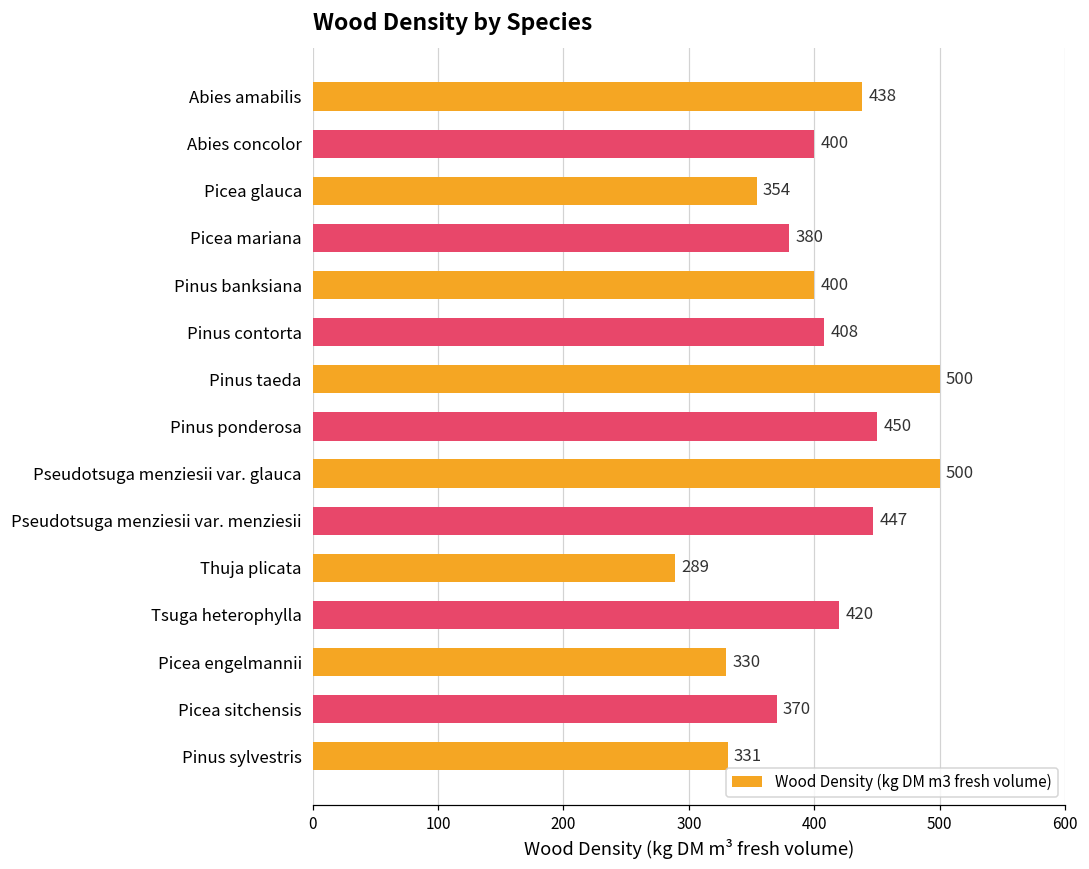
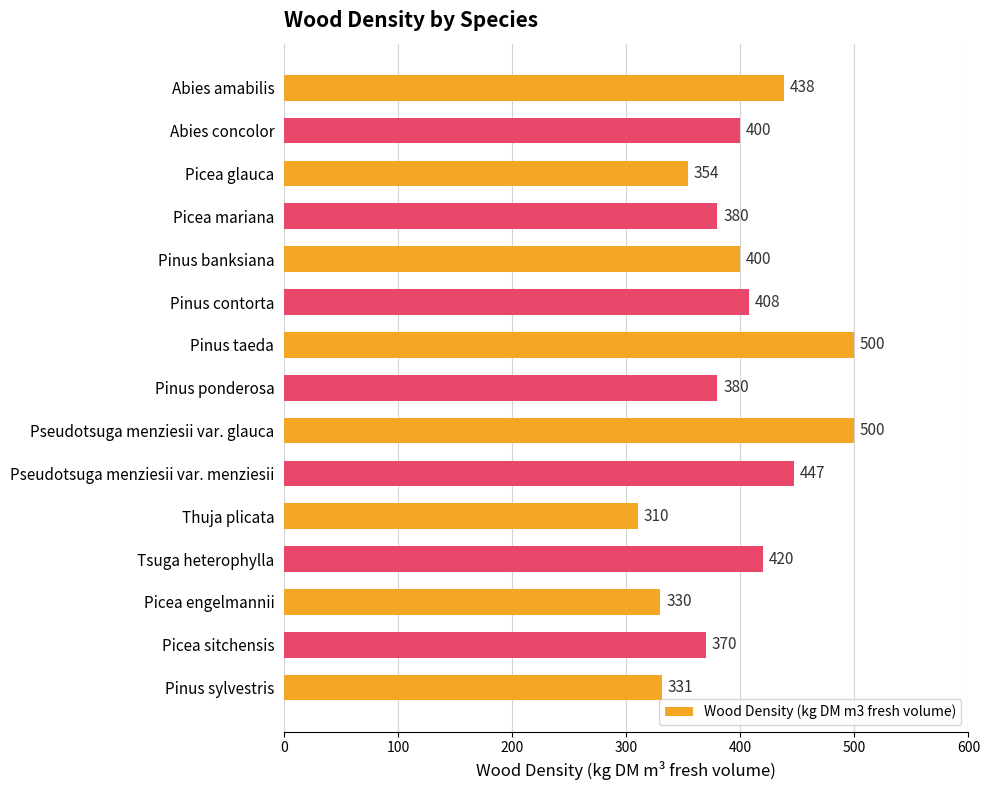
  {
    "Abies amabilis": 438,
    "Abies concolor": 400,
    "Picea glauca": 354,
    "Picea mariana": 380,
    "Pinus banksiana": 400,
    "Pinus contorta": 408,
    "Pinus taeda": 500,
-   "Pinus ponderosa": 450,
+   "Pinus ponderosa": 380,
    "Pseudotsuga menziesii var. glauca": 500,
    "Pseudotsuga menziesii var. menziesii": 447,
-   "Thuja plicata": 289,
+   "Thuja plicata": 310,
    "Tsuga heterophylla": 420,
    "Picea engelmannii": 330,
    "Picea sitchensis": 370,
    "Pinus sylvestris": 331
  }
